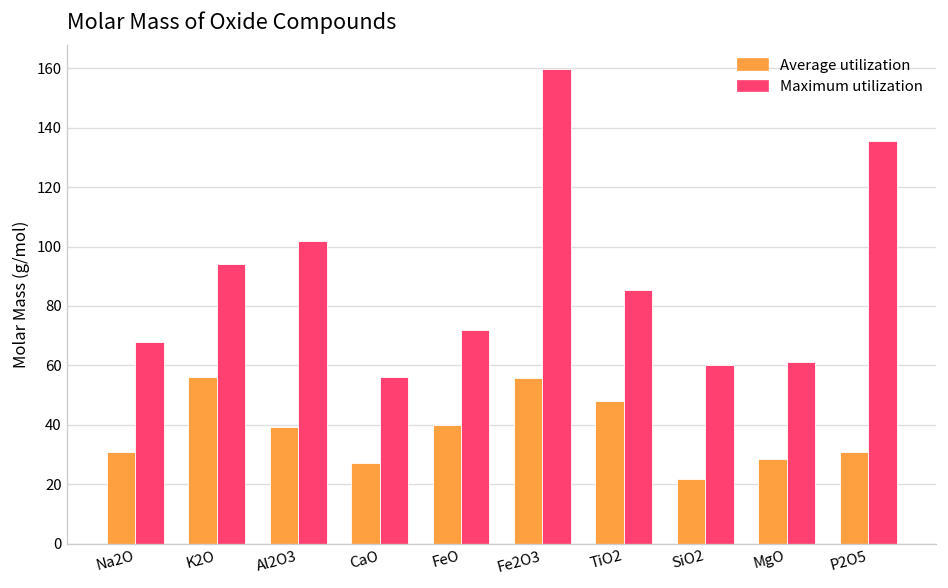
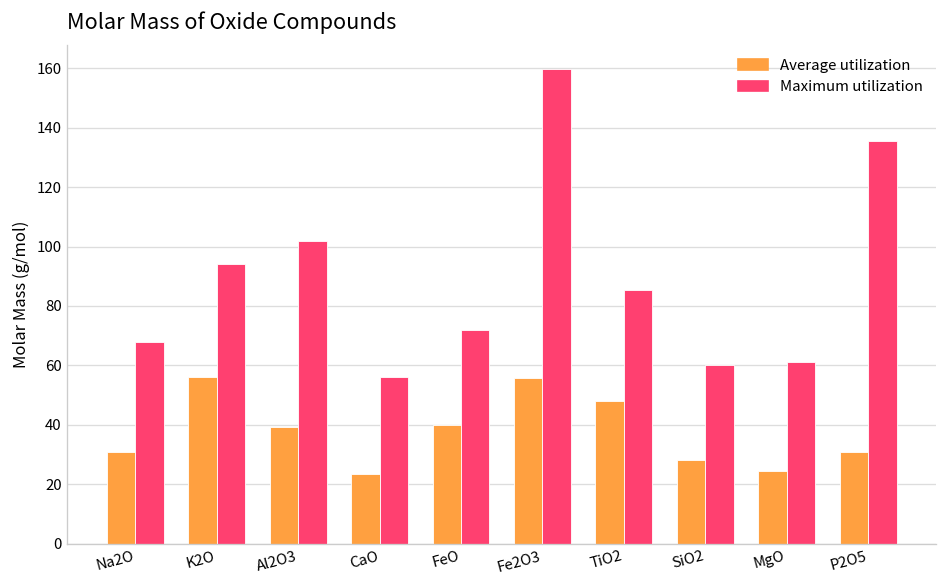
  {
    "Average utilization": {
      "Na2O": 31,
      "K2O": 56,
      "Al2O3": 39,
-     "CaO": 27,
+     "CaO": 24,
      "FeO": 40,
      "Fe2O3": 56,
      "TiO2": 48,
-     "SiO2": 22,
-     "MgO": 29,
+     "SiO2": 28,
+     "MgO": 24,
      "P2O5": 31
    },
    "Maximum utilization": {
      "Na2O": 68,
      "K2O": 94,
      "Al2O3": 102,
      "CaO": 56,
      "FeO": 72,
      "Fe2O3": 160,
      "TiO2": 85,
      "SiO2": 60,
      "MgO": 61,
      "P2O5": 136
    }
  }
